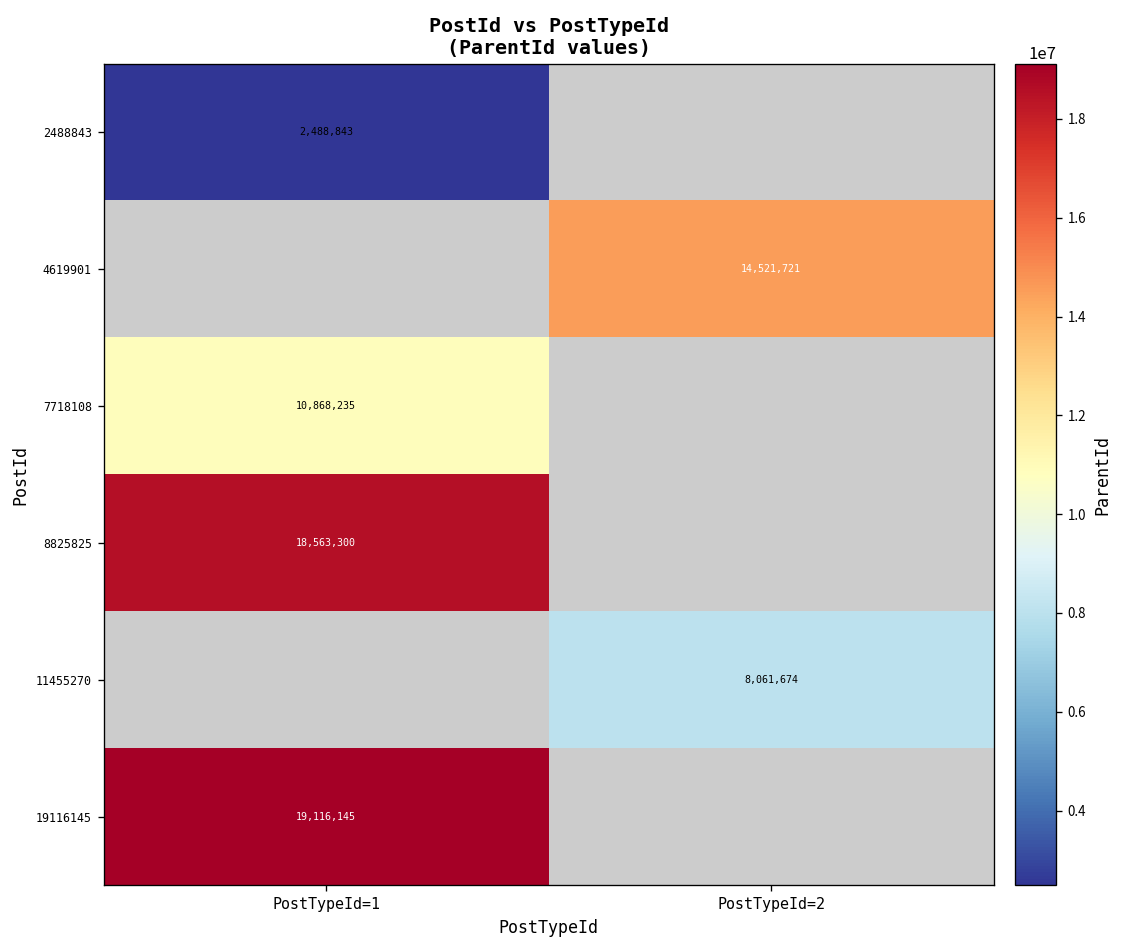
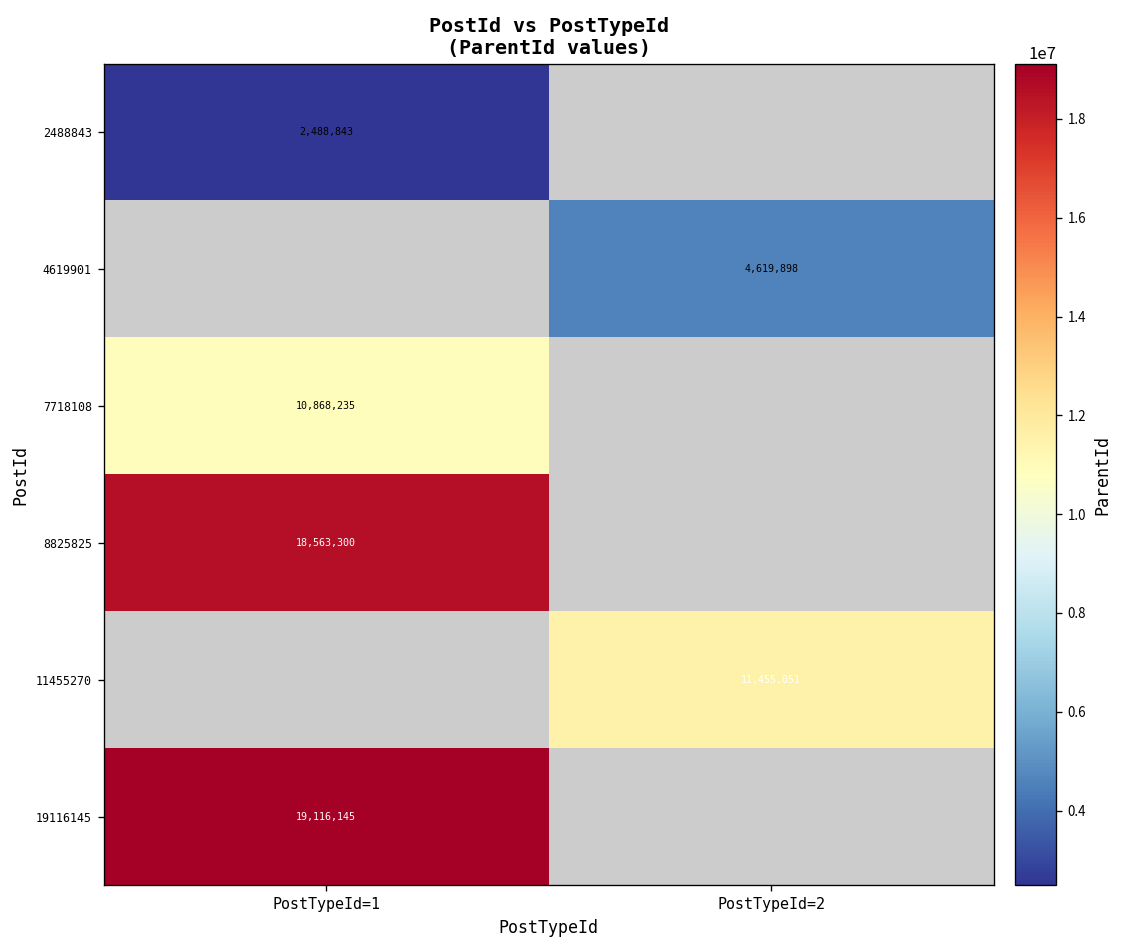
  {
    "2488843": {
      "PostTypeId=1": "2,488,843"
    },
    "4619901": {
-     "PostTypeId=2": "14,521,721"
+     "PostTypeId=2": "4,619,898"
    },
    "7718108": {
      "PostTypeId=1": "10,868,235"
    },
    "8825825": {
      "PostTypeId=1": "18,563,300"
    },
    "11455270": {
-     "PostTypeId=2": "8,061,674"
+     "PostTypeId=2": "11,455,051"
    },
    "19116145": {
      "PostTypeId=1": "19,116,145"
    }
  }
